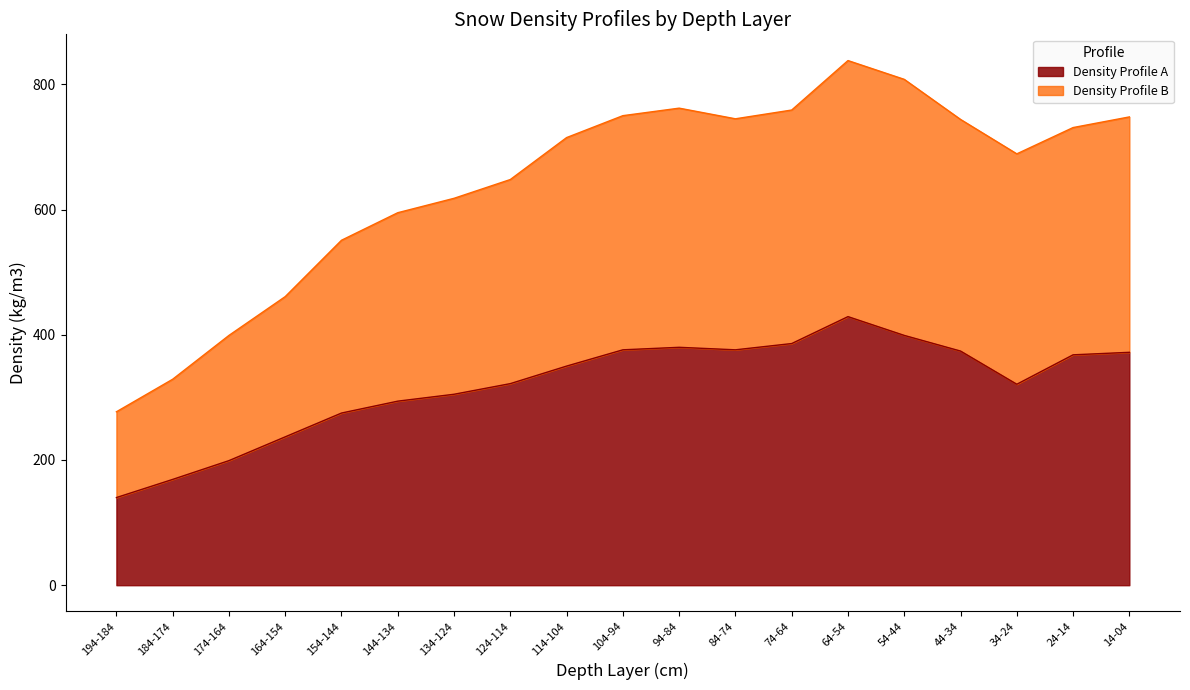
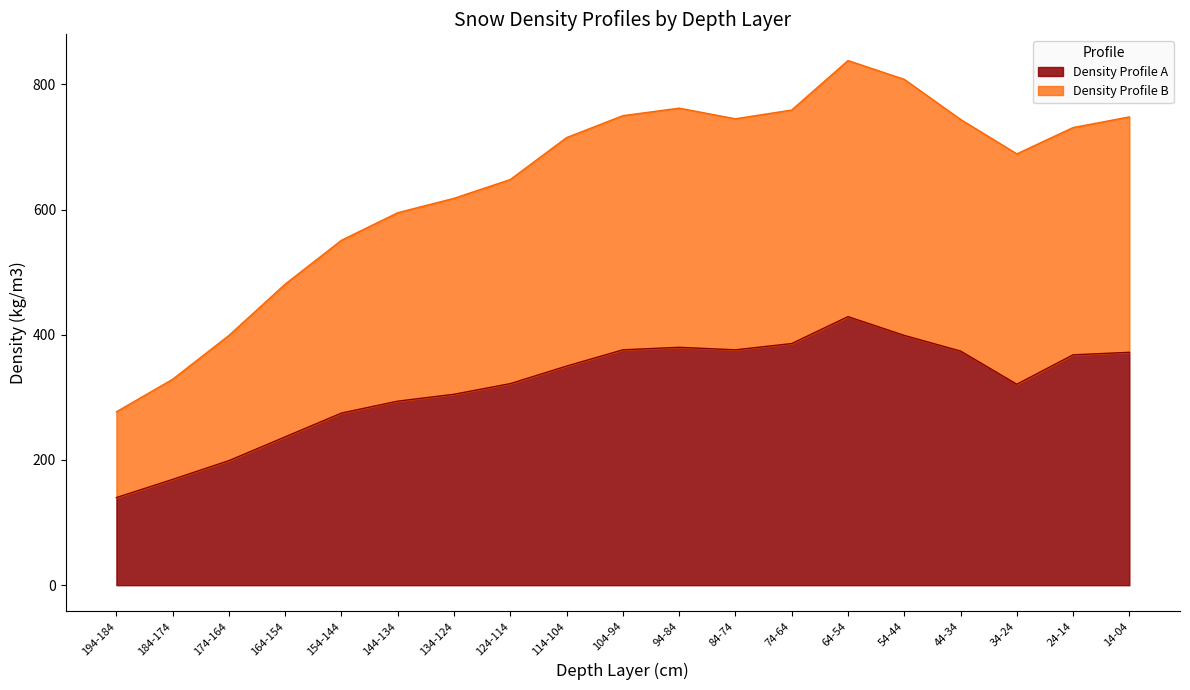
  {
    "Density Profile A": {
      "194-184": 140,
      "184-174": 170,
      "174-164": 200,
      "164-154": 240,
      "154-144": 280,
      "144-134": 290,
      "134-124": 310,
      "124-114": 320,
      "114-104": 350,
      "104-94": 380,
      "94-84": 380,
      "84-74": 380,
      "74-64": 390,
      "64-54": 430,
      "54-44": 400,
      "44-34": 370,
      "34-24": 320,
      "24-14": 370,
      "14-04": 370
    },
    "Density Profile B": {
      "194-184": 140,
      "184-174": 160,
      "174-164": 200,
-     "164-154": 220,
+     "164-154": 240,
      "154-144": 280,
      "144-134": 300,
      "134-124": 310,
      "124-114": 330,
      "114-104": 370,
      "104-94": 370,
      "94-84": 380,
      "84-74": 370,
      "74-64": 370,
      "64-54": 410,
      "54-44": 410,
      "44-34": 370,
      "34-24": 370,
      "24-14": 360,
      "14-04": 380
    }
  }
